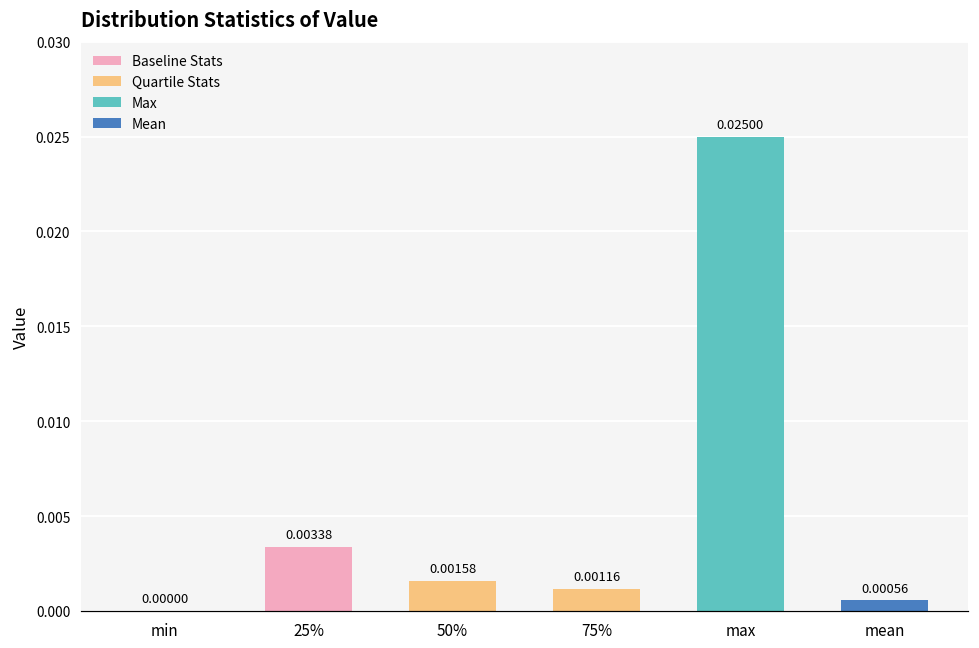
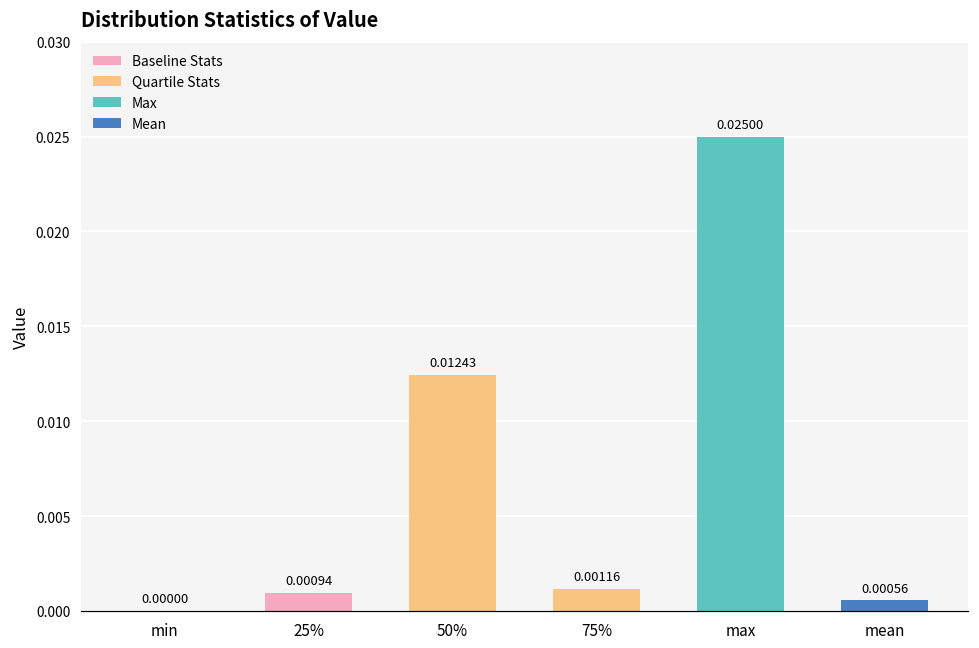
  {
    "min": 0.00000,
-   "25%": 0.00338,
-   "50%": 0.00158,
+   "25%": 0.00094,
+   "50%": 0.01243,
    "75%": 0.00116,
    "max": 0.02500,
    "mean": 0.00056
  }
